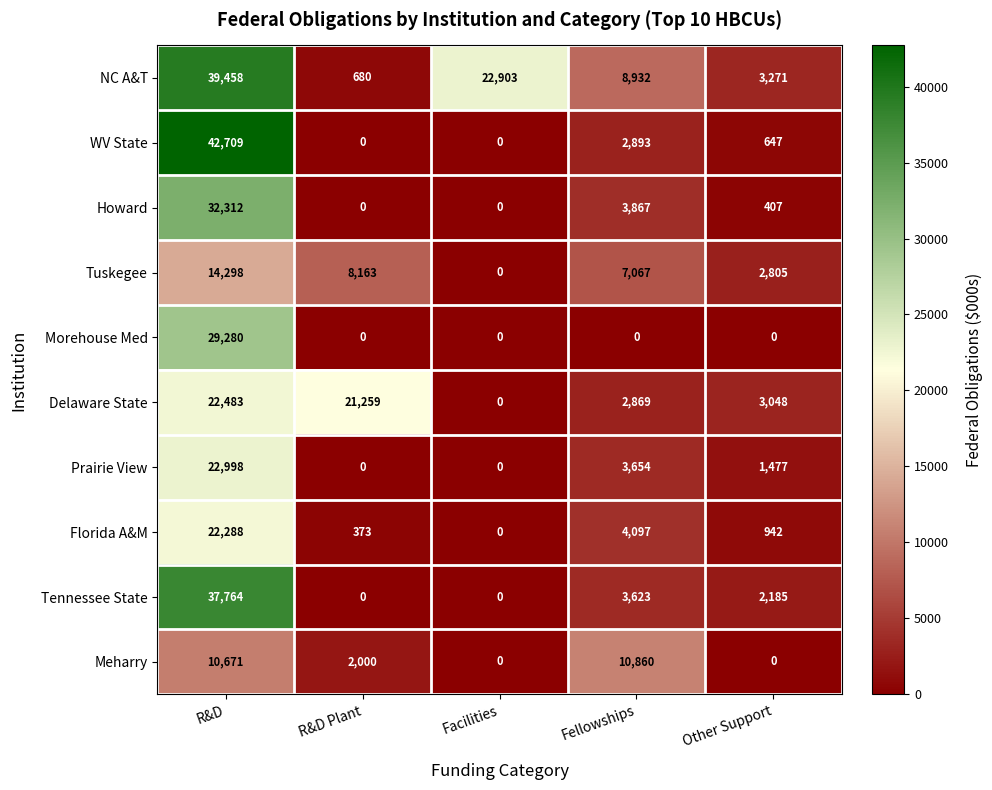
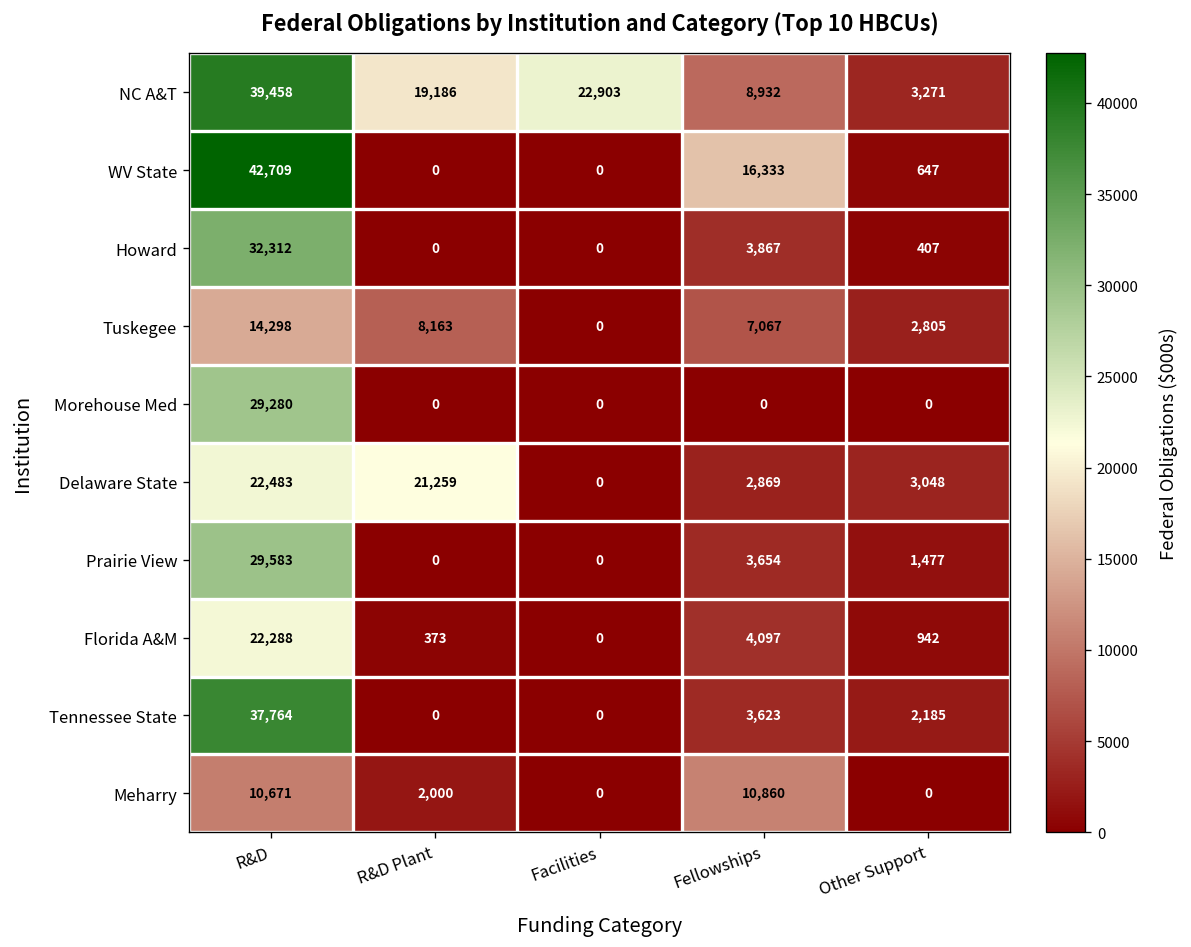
  {
    "NC A&T": {
      "R&D": "39,458",
-     "R&D Plant": "680",
+     "R&D Plant": "19,186",
      "Facilities": "22,903",
      "Fellowships": "8,932",
      "Other Support": "3,271"
    },
    "WV State": {
      "R&D": "42,709",
      "R&D Plant": "0",
      "Facilities": "0",
-     "Fellowships": "2,893",
+     "Fellowships": "16,333",
      "Other Support": "647"
    },
    "Howard": {
      "R&D": "32,312",
      "R&D Plant": "0",
      "Facilities": "0",
      "Fellowships": "3,867",
      "Other Support": "407"
    },
    "Tuskegee": {
      "R&D": "14,298",
      "R&D Plant": "8,163",
      "Facilities": "0",
      "Fellowships": "7,067",
      "Other Support": "2,805"
    },
    "Morehouse Med": {
      "R&D": "29,280",
      "R&D Plant": "0",
      "Facilities": "0",
      "Fellowships": "0",
      "Other Support": "0"
    },
    "Delaware State": {
      "R&D": "22,483",
      "R&D Plant": "21,259",
      "Facilities": "0",
      "Fellowships": "2,869",
      "Other Support": "3,048"
    },
    "Prairie View": {
-     "R&D": "22,998",
+     "R&D": "29,583",
      "R&D Plant": "0",
      "Facilities": "0",
      "Fellowships": "3,654",
      "Other Support": "1,477"
    },
    "Florida A&M": {
      "R&D": "22,288",
      "R&D Plant": "373",
      "Facilities": "0",
      "Fellowships": "4,097",
      "Other Support": "942"
    },
    "Tennessee State": {
      "R&D": "37,764",
      "R&D Plant": "0",
      "Facilities": "0",
      "Fellowships": "3,623",
      "Other Support": "2,185"
    },
    "Meharry": {
      "R&D": "10,671",
      "R&D Plant": "2,000",
      "Facilities": "0",
      "Fellowships": "10,860",
      "Other Support": "0"
    }
  }
